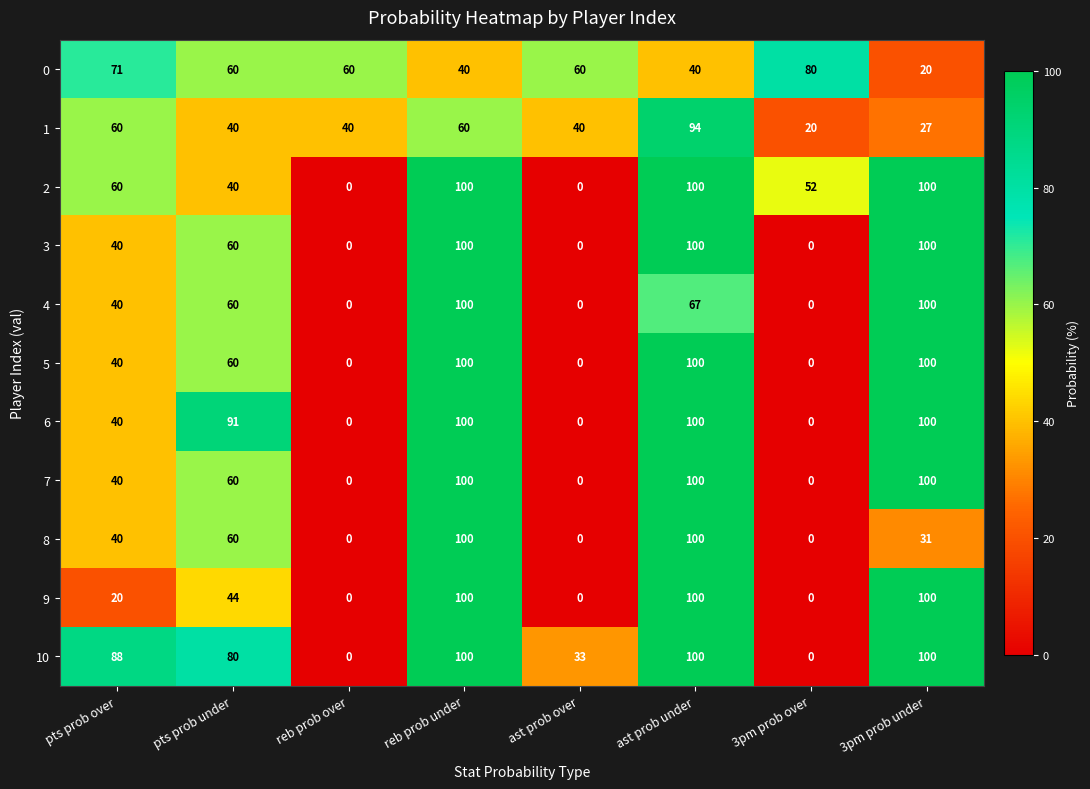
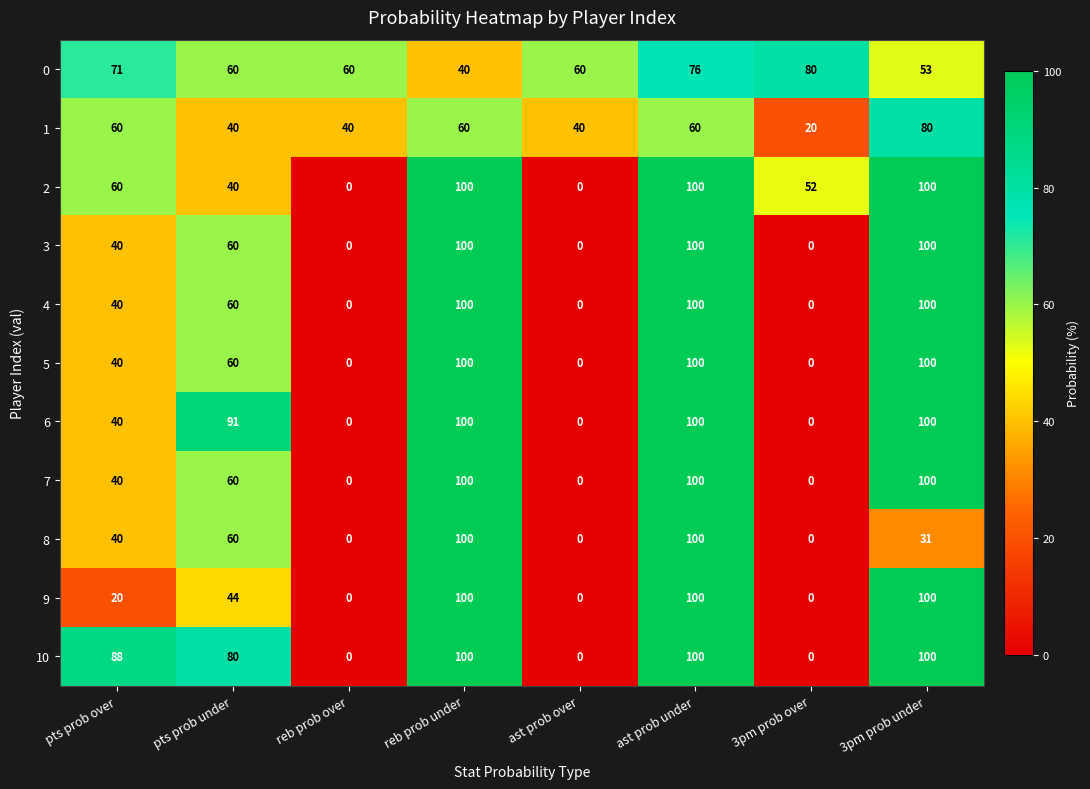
  {
    "0": {
      "pts prob over": 71,
      "pts prob under": 60,
      "reb prob over": 60,
      "reb prob under": 40,
      "ast prob over": 60,
-     "ast prob under": 40,
+     "ast prob under": 76,
      "3pm prob over": 80,
-     "3pm prob under": 20
+     "3pm prob under": 53
    },
    "1": {
      "pts prob over": 60,
      "pts prob under": 40,
      "reb prob over": 40,
      "reb prob under": 60,
      "ast prob over": 40,
-     "ast prob under": 94,
+     "ast prob under": 60,
      "3pm prob over": 20,
-     "3pm prob under": 27
+     "3pm prob under": 80
    },
    "2": {
      "pts prob over": 60,
      "pts prob under": 40,
      "reb prob over": 0,
      "reb prob under": 100,
      "ast prob over": 0,
      "ast prob under": 100,
      "3pm prob over": 52,
      "3pm prob under": 100
    },
    "3": {
      "pts prob over": 40,
      "pts prob under": 60,
      "reb prob over": 0,
      "reb prob under": 100,
      "ast prob over": 0,
      "ast prob under": 100,
      "3pm prob over": 0,
      "3pm prob under": 100
    },
    "4": {
      "pts prob over": 40,
      "pts prob under": 60,
      "reb prob over": 0,
      "reb prob under": 100,
      "ast prob over": 0,
-     "ast prob under": 67,
+     "ast prob under": 100,
      "3pm prob over": 0,
      "3pm prob under": 100
    },
    "5": {
      "pts prob over": 40,
      "pts prob under": 60,
      "reb prob over": 0,
      "reb prob under": 100,
      "ast prob over": 0,
      "ast prob under": 100,
      "3pm prob over": 0,
      "3pm prob under": 100
    },
    "6": {
      "pts prob over": 40,
      "pts prob under": 91,
      "reb prob over": 0,
      "reb prob under": 100,
      "ast prob over": 0,
      "ast prob under": 100,
      "3pm prob over": 0,
      "3pm prob under": 100
    },
    "7": {
      "pts prob over": 40,
      "pts prob under": 60,
      "reb prob over": 0,
      "reb prob under": 100,
      "ast prob over": 0,
      "ast prob under": 100,
      "3pm prob over": 0,
      "3pm prob under": 100
    },
    "8": {
      "pts prob over": 40,
      "pts prob under": 60,
      "reb prob over": 0,
      "reb prob under": 100,
      "ast prob over": 0,
      "ast prob under": 100,
      "3pm prob over": 0,
      "3pm prob under": 31
    },
    "9": {
      "pts prob over": 20,
      "pts prob under": 44,
      "reb prob over": 0,
      "reb prob under": 100,
      "ast prob over": 0,
      "ast prob under": 100,
      "3pm prob over": 0,
      "3pm prob under": 100
    },
    "10": {
      "pts prob over": 88,
      "pts prob under": 80,
      "reb prob over": 0,
      "reb prob under": 100,
-     "ast prob over": 33,
+     "ast prob over": 0,
      "ast prob under": 100,
      "3pm prob over": 0,
      "3pm prob under": 100
    }
  }
